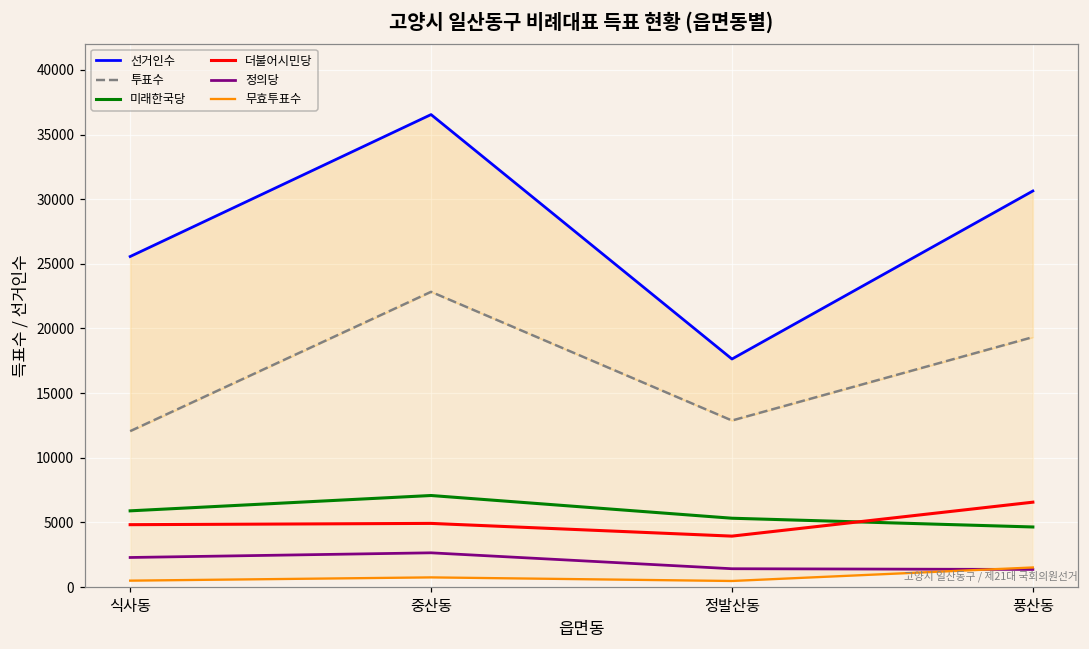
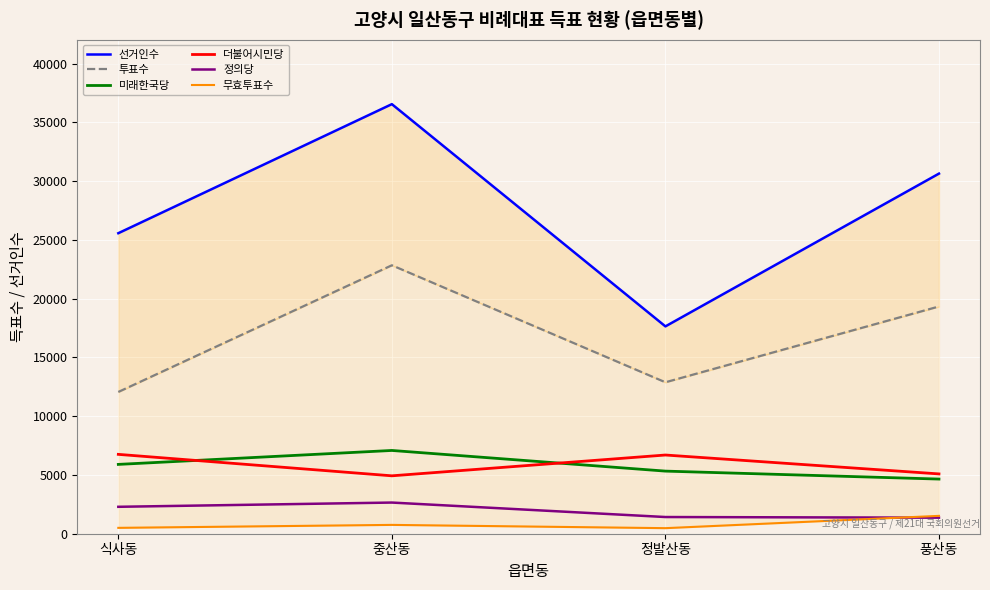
  {
    "선거인수": {
      "식사동": 25600,
      "중산동": 36500,
      "정발산동": 17600,
      "풍산동": 30600
    },
    "투표수": {
      "식사동": 12100,
      "중산동": 22800,
      "정발산동": 12900,
      "풍산동": 19300
    },
    "미래한국당": {
      "식사동": 5900,
      "중산동": 7100,
      "정발산동": 5300,
      "풍산동": 4600
    },
    "더불어시민당": {
-     "식사동": 4800,
+     "식사동": 6800,
      "중산동": 4900,
-     "정발산동": 3900,
-     "풍산동": 6600
+     "정발산동": 6700,
+     "풍산동": 5100
    },
    "정의당": {
      "식사동": 2300,
      "중산동": 2700,
      "정발산동": 1400
    },
    "무효투표수": {
      "식사동": 500,
      "중산동": 800,
      "정발산동": 500
    }
  }
